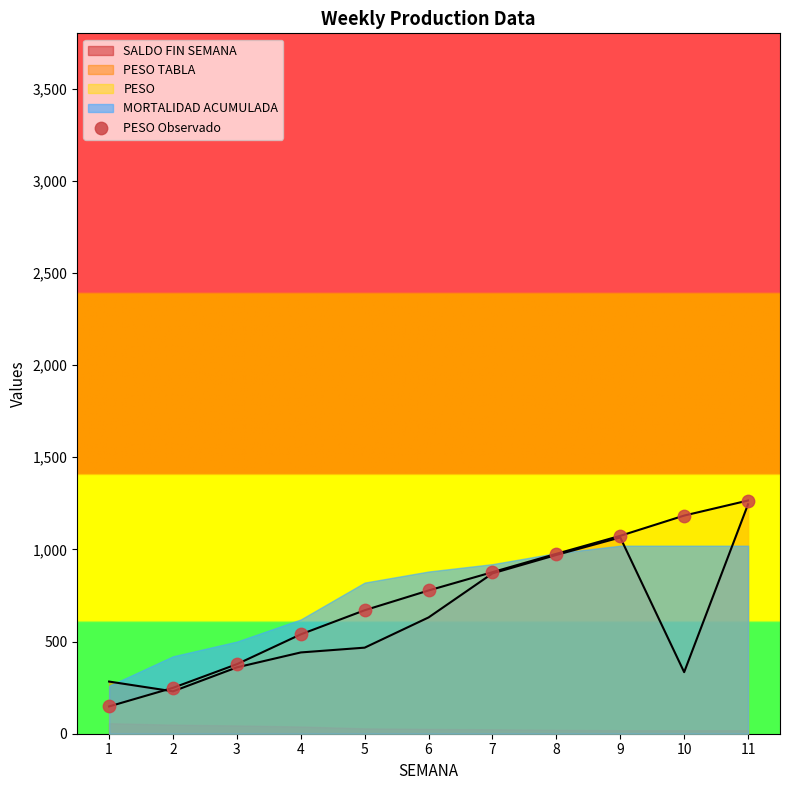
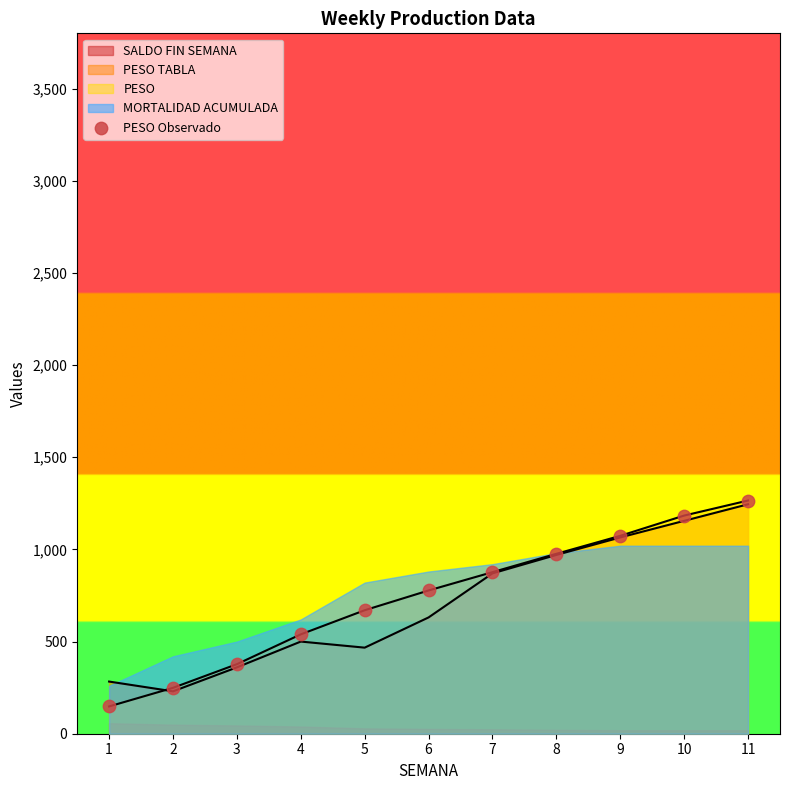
  {
    "PESO TABLA": {
      "1": "280",
      "2": "230",
      "3": "360",
-     "4": "440",
+     "4": "500",
      "5": "470",
      "6": "630",
-     "10": "330",
+     "10": "1,160",
      "11": "1,250"
    },
    "MORTALIDAD ACUMULADA": {
      "1": "260",
      "2": "420",
      "3": "500",
      "4": "620",
      "5": "820",
      "6": "880",
      "7": "920",
      "9": "1,020",
      "10": "1,020",
      "11": "1,020"
    }
  }
